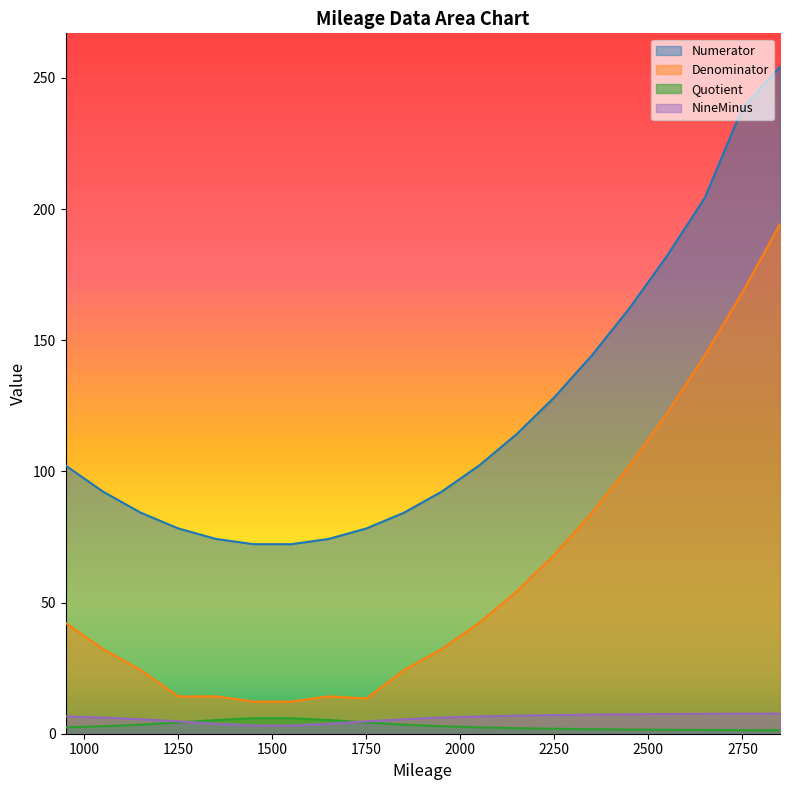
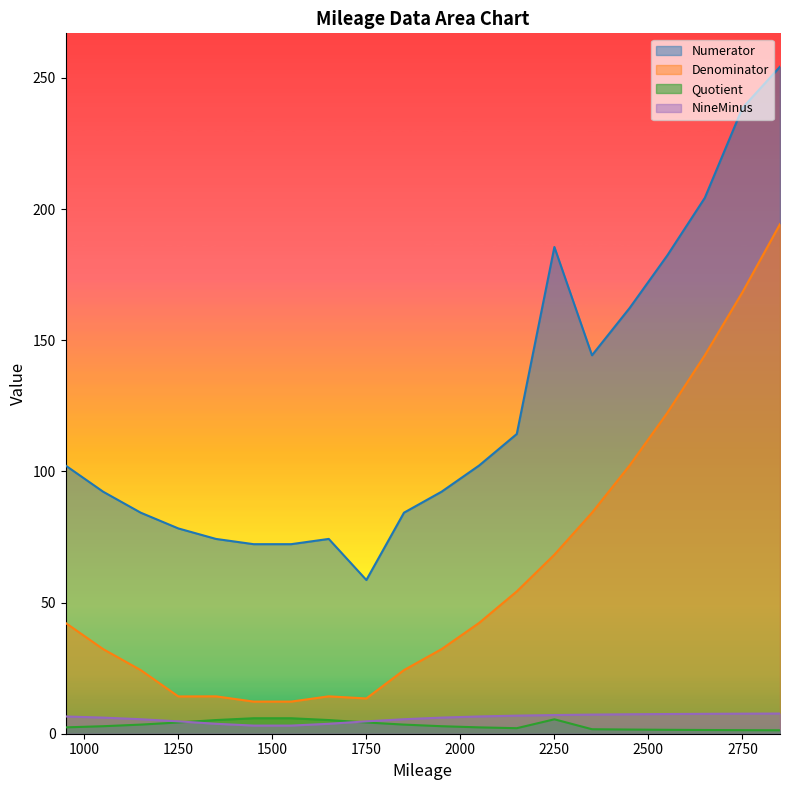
  {
    "Numerator": {
      "1250": 78,
-     "1750": 78,
-     "2250": 128
+     "1750": 59,
+     "2250": 186
    },
    "Denominator": {
      "1250": 14,
      "1750": 13,
      "2250": 68,
      "2750": 168
    },
    "Quotient": {
-     "2250": 2,
+     "2250": 5,
      "2750": 1
    },
    "NineMinus": {
      "2250": 7,
      "2750": 8
    }
  }
